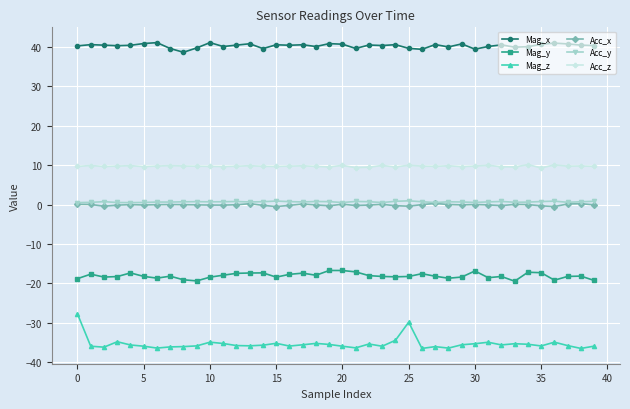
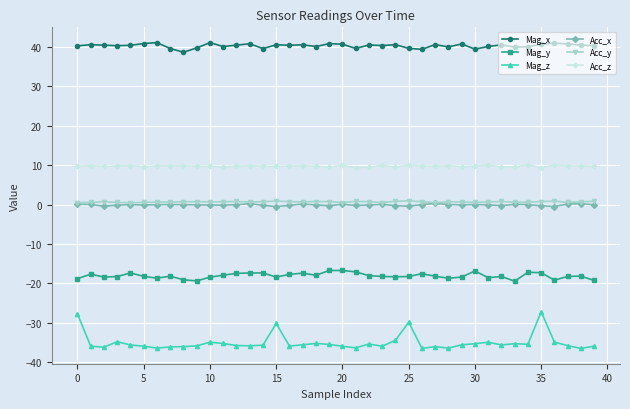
  {
    "Mag_z": {
      "0": -28,
      "5": -36,
      "10": -35,
-     "15": -35,
+     "15": -30,
      "20": -36,
      "25": -30,
      "30": -35,
-     "35": -36
+     "35": -27
    }
  }
